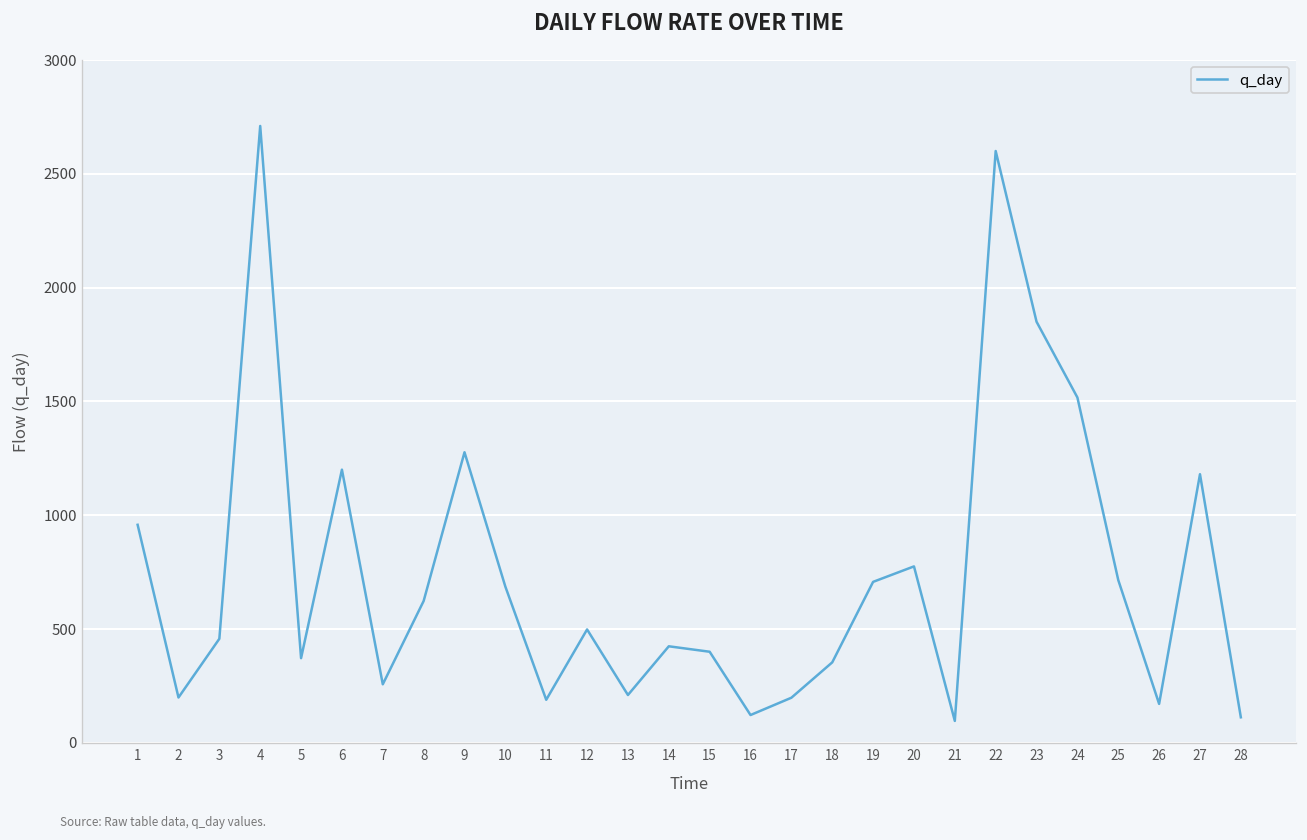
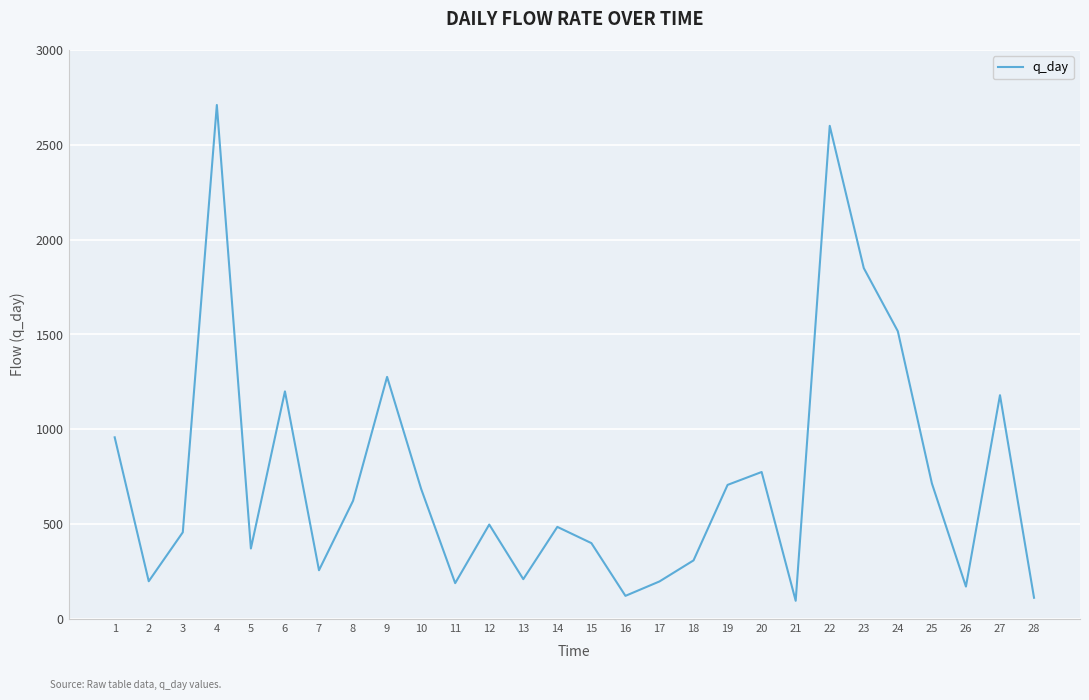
  {
    "1": 960,
    "2": 200,
    "3": 460,
    "4": 2710,
    "5": 370,
    "6": 1200,
    "7": 260,
    "8": 620,
    "9": 1280,
    "10": 690,
    "11": 190,
    "12": 500,
    "13": 210,
-   "14": 420,
+   "14": 490,
    "15": 400,
    "16": 120,
    "17": 200,
-   "18": 350,
+   "18": 310,
    "19": 710,
    "20": 780,
    "21": 100,
    "22": 2600,
    "23": 1850,
    "24": 1520,
    "25": 720,
    "26": 170,
    "27": 1180,
    "28": 110
  }
